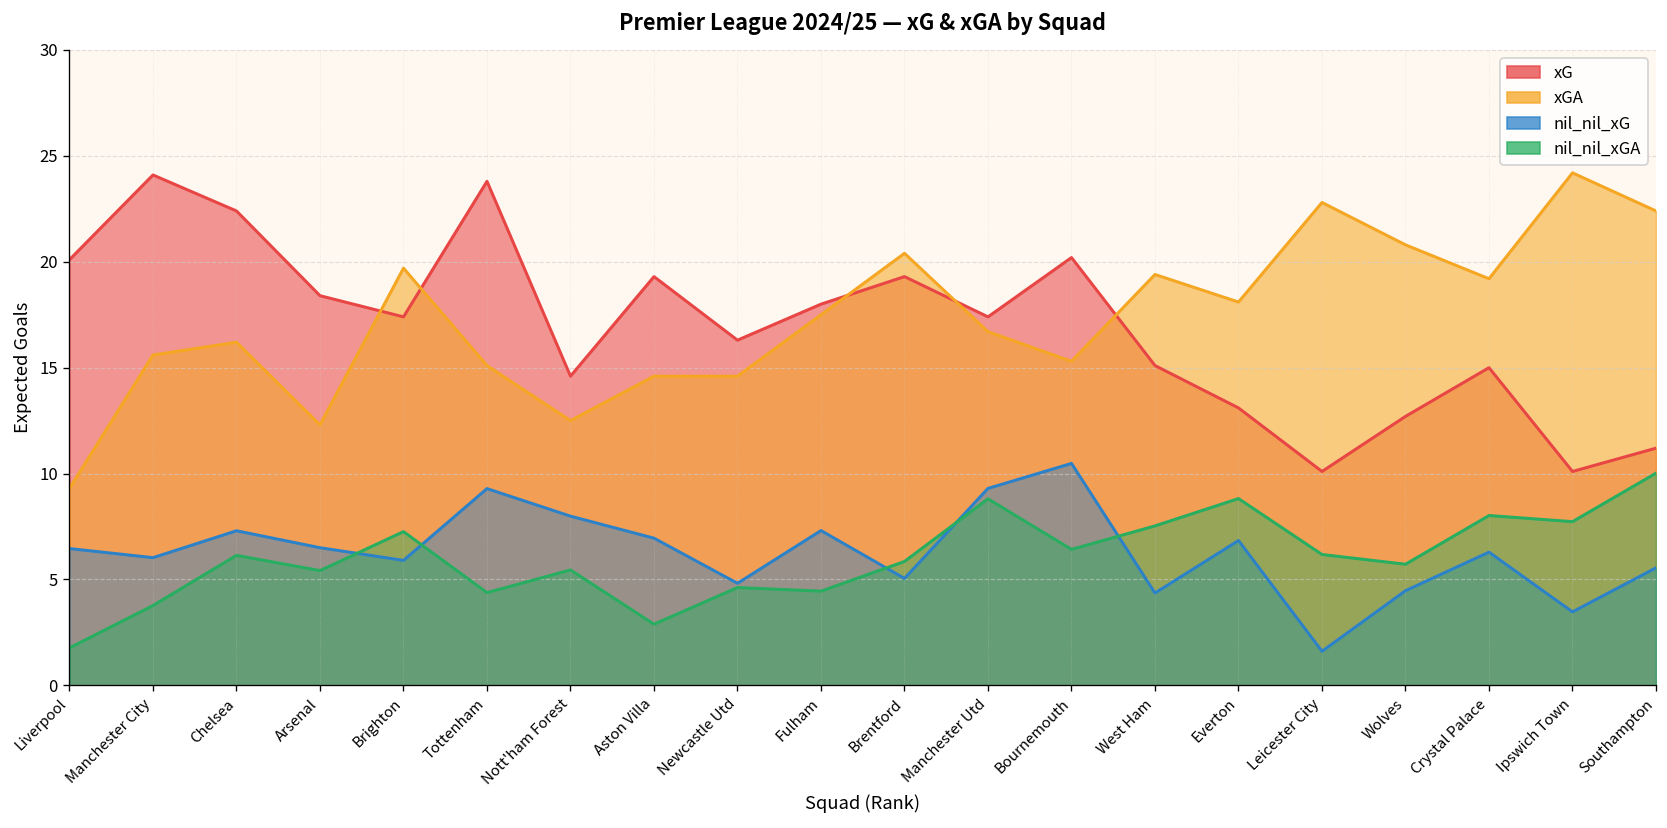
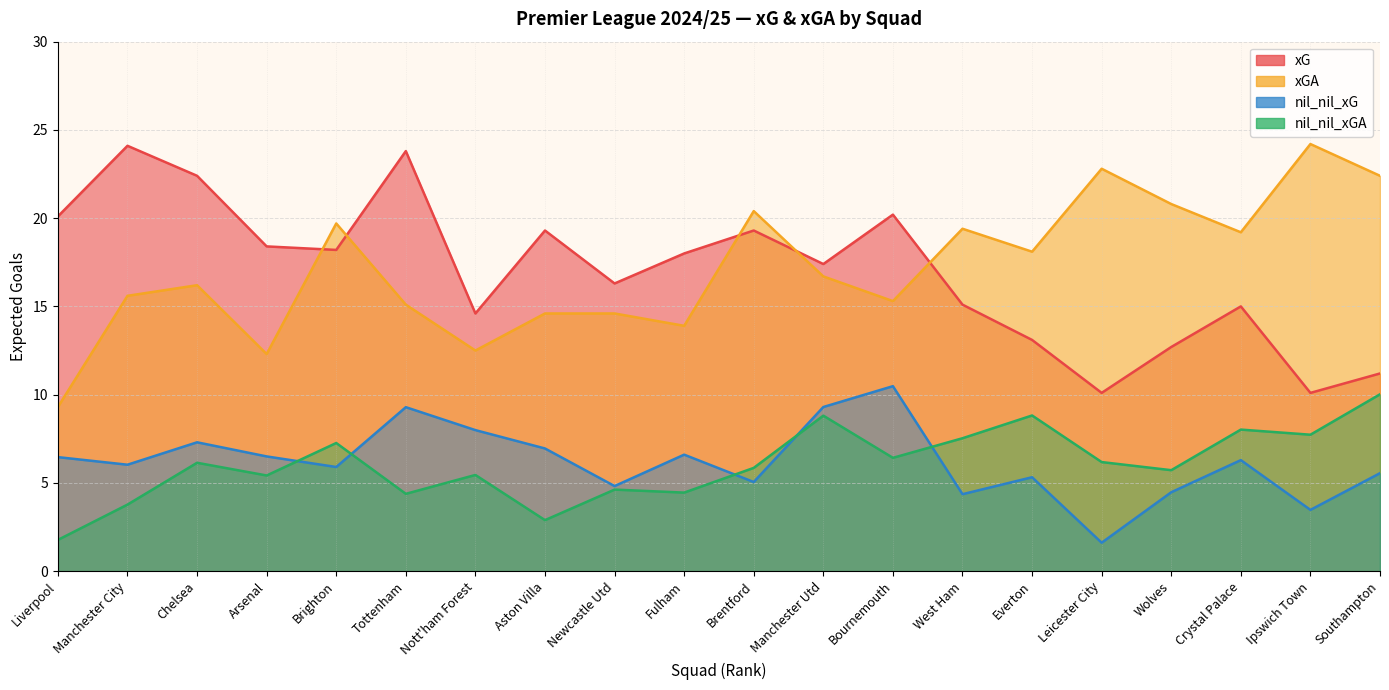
  {
    "xG": {
      "Liverpool": 20.1,
      "Manchester City": 24.1,
      "Chelsea": 22.4,
      "Arsenal": 18.4,
-     "Brighton": 17.4,
+     "Brighton": 18.2,
      "Tottenham": 23.8,
      "Nott'ham Forest": 14.6,
      "Aston Villa": 19.3,
      "Newcastle Utd": 16.3,
      "Fulham": 18.0,
      "Brentford": 19.3,
      "Manchester Utd": 17.4,
      "Bournemouth": 20.2,
      "West Ham": 15.1,
      "Everton": 13.1,
      "Leicester City": 10.1,
      "Wolves": 12.7,
      "Crystal Palace": 15.0,
      "Ipswich Town": 10.1,
      "Southampton": 11.2
    },
    "xGA": {
      "Liverpool": 9.3,
      "Manchester City": 15.6,
      "Chelsea": 16.2,
      "Arsenal": 12.3,
      "Brighton": 19.7,
      "Tottenham": 15.1,
      "Nott'ham Forest": 12.5,
      "Aston Villa": 14.6,
      "Newcastle Utd": 14.6,
-     "Fulham": 17.5,
+     "Fulham": 13.9,
      "Brentford": 20.4,
      "Manchester Utd": 16.7,
      "Bournemouth": 15.3,
      "West Ham": 19.4,
      "Everton": 18.1,
      "Leicester City": 22.8,
      "Wolves": 20.8,
      "Crystal Palace": 19.2,
      "Ipswich Town": 24.2,
      "Southampton": 22.4
    },
    "nil_nil_xG": {
      "Liverpool": 6.5,
      "Manchester City": 6.0,
      "Chelsea": 7.3,
      "Arsenal": 6.5,
      "Brighton": 5.9,
      "Tottenham": 9.3,
      "Nott'ham Forest": 8.0,
      "Aston Villa": 7.0,
      "Newcastle Utd": 4.8,
-     "Fulham": 7.3,
+     "Fulham": 6.6,
      "Brentford": 5.1,
      "Manchester Utd": 9.3,
      "Bournemouth": 10.5,
      "West Ham": 4.4,
-     "Everton": 6.8,
+     "Everton": 5.3,
      "Leicester City": 1.6,
      "Wolves": 4.5,
      "Crystal Palace": 6.3,
      "Ipswich Town": 3.5,
      "Southampton": 5.6
    },
    "nil_nil_xGA": {
      "Liverpool": 1.8,
      "Manchester City": 3.8,
      "Chelsea": 6.1,
      "Arsenal": 5.4,
      "Brighton": 7.3,
      "Tottenham": 4.4,
      "Nott'ham Forest": 5.5,
      "Aston Villa": 2.9,
      "Newcastle Utd": 4.6,
      "Fulham": 4.5,
      "Brentford": 5.9,
      "Manchester Utd": 8.8,
      "Bournemouth": 6.4,
      "West Ham": 7.5,
      "Everton": 8.8,
      "Leicester City": 6.2,
      "Wolves": 5.7,
      "Crystal Palace": 8.0,
      "Ipswich Town": 7.7,
      "Southampton": 10.0
    }
  }
